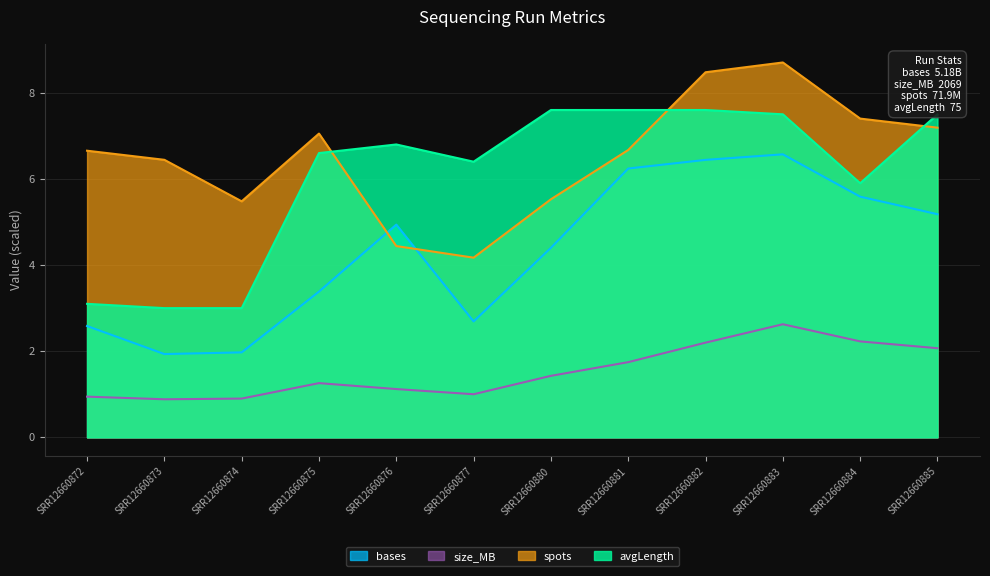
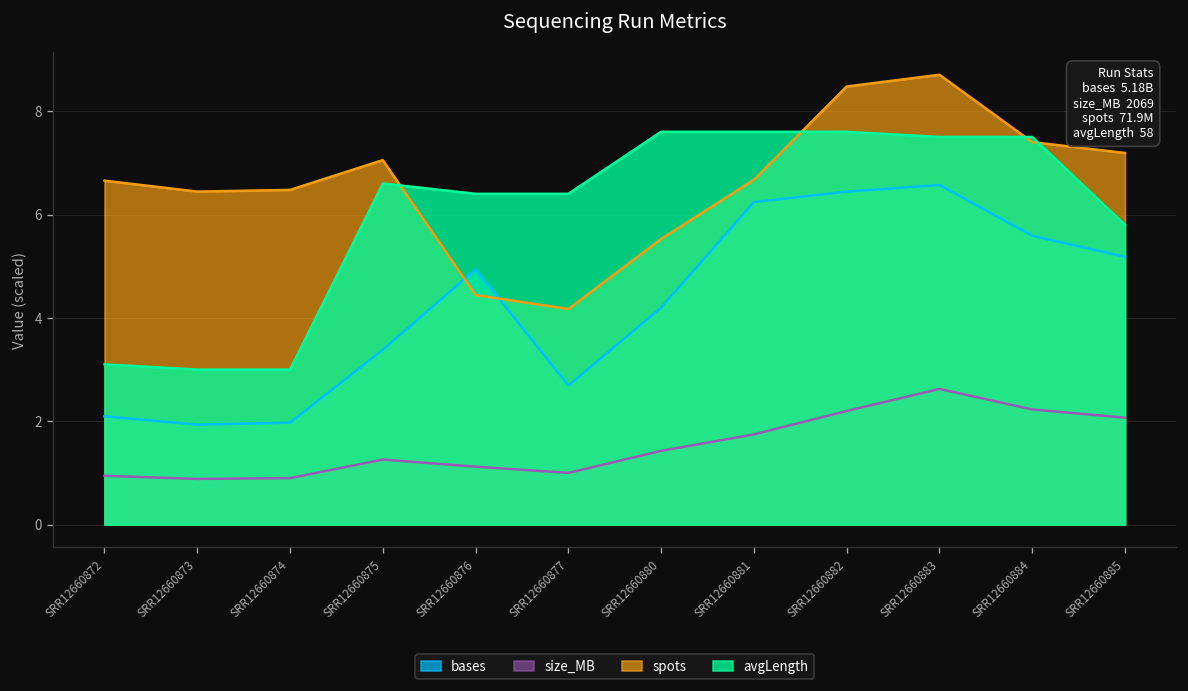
  {
    "bases": {
-     "SRR12660872": 2.6,
+     "SRR12660872": 2.1,
      "SRR12660873": 1.9,
      "SRR12660874": 2.0,
      "SRR12660875": 3.4,
      "SRR12660876": 4.9,
      "SRR12660877": 2.7,
-     "SRR12660880": 4.4,
+     "SRR12660880": 4.2,
      "SRR12660881": 6.2,
      "SRR12660882": 6.4,
      "SRR12660883": 6.6,
      "SRR12660884": 5.6,
      "SRR12660885": 5.2
    },
    "size_MB": {
      "SRR12660872": 0.9,
      "SRR12660873": 0.9,
      "SRR12660874": 0.9,
      "SRR12660875": 1.3,
      "SRR12660876": 1.1,
      "SRR12660877": 1.0,
      "SRR12660880": 1.4,
      "SRR12660881": 1.7,
      "SRR12660882": 2.2,
      "SRR12660883": 2.6,
      "SRR12660884": 2.2,
      "SRR12660885": 2.1
    },
    "spots": {
      "SRR12660872": 6.7,
      "SRR12660873": 6.4,
-     "SRR12660874": 5.5,
+     "SRR12660874": 6.5,
      "SRR12660875": 7.1,
      "SRR12660876": 4.4,
      "SRR12660877": 4.2,
      "SRR12660880": 5.5,
      "SRR12660881": 6.7,
      "SRR12660882": 8.5,
      "SRR12660883": 8.7,
      "SRR12660884": 7.4,
      "SRR12660885": 7.2
    },
    "avgLength": {
-     "SRR12660876": 6.8,
-     "SRR12660884": 5.9,
-     "SRR12660885": 75
+     "SRR12660876": 6.4,
+     "SRR12660884": 7.5,
+     "SRR12660885": 58
    }
  }
